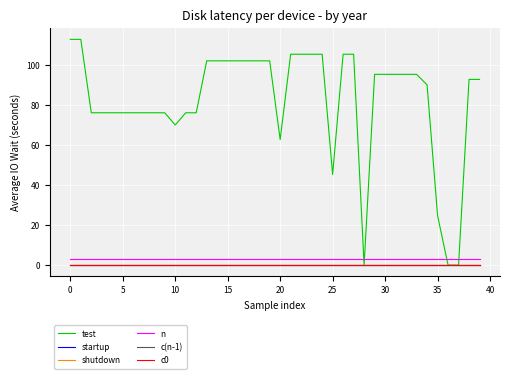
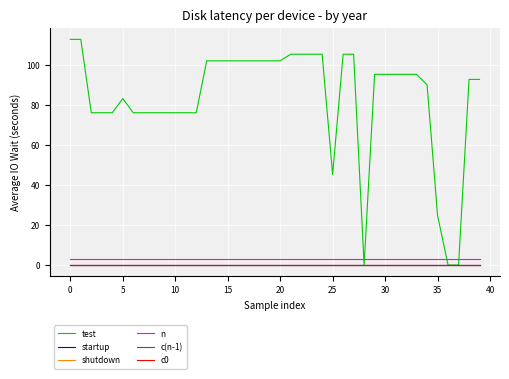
  {
    "test": {
      "0": 113,
-     "5": 76,
-     "10": 70,
+     "5": 83,
+     "10": 76,
      "15": 102,
-     "20": 63,
+     "20": 102,
      "25": 45,
      "30": 95,
      "35": 25
    },
    "c0": {
      "0": 0,
      "5": 0,
      "10": 0,
      "15": 0,
      "20": 0,
      "25": 0,
      "30": 0,
      "35": 0
    },
    "n": {
      "0": 3,
      "5": 3,
      "10": 3,
      "15": 3,
      "20": 3,
      "25": 3,
      "30": 3,
      "35": 3
    }
  }
